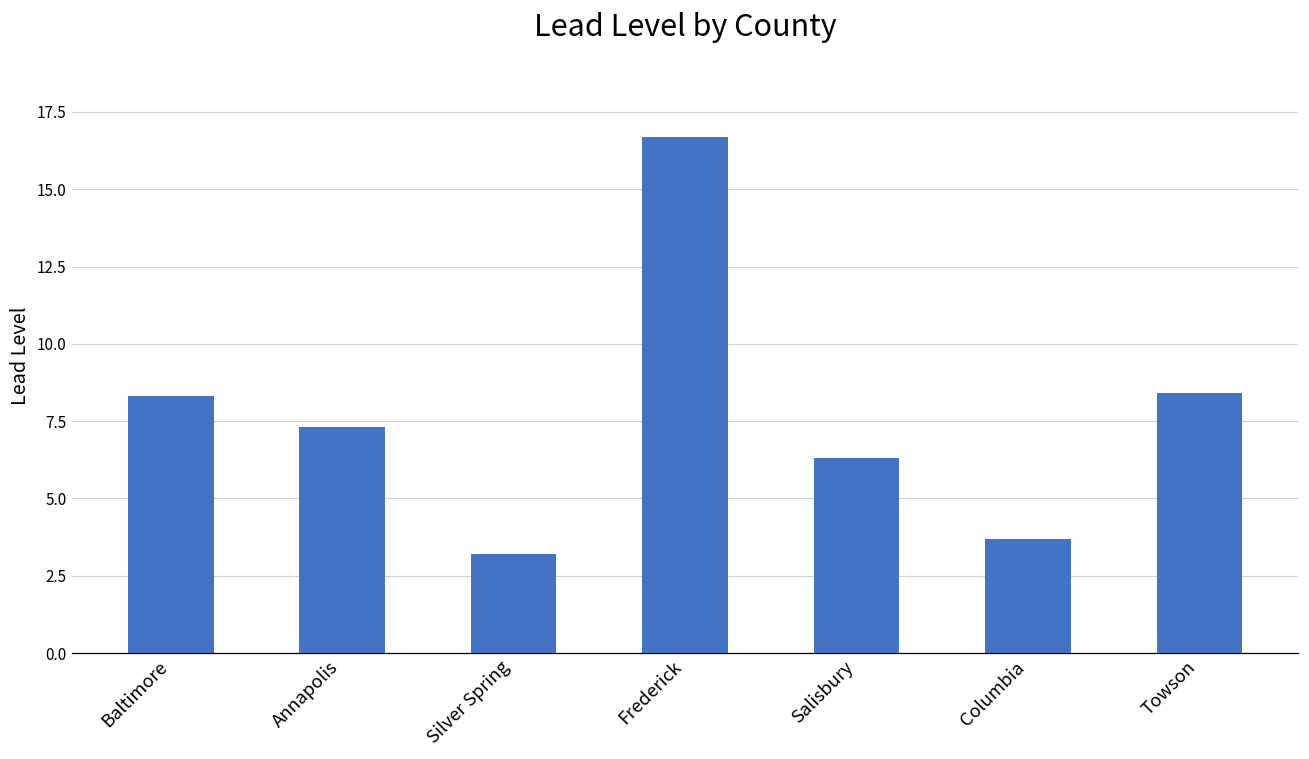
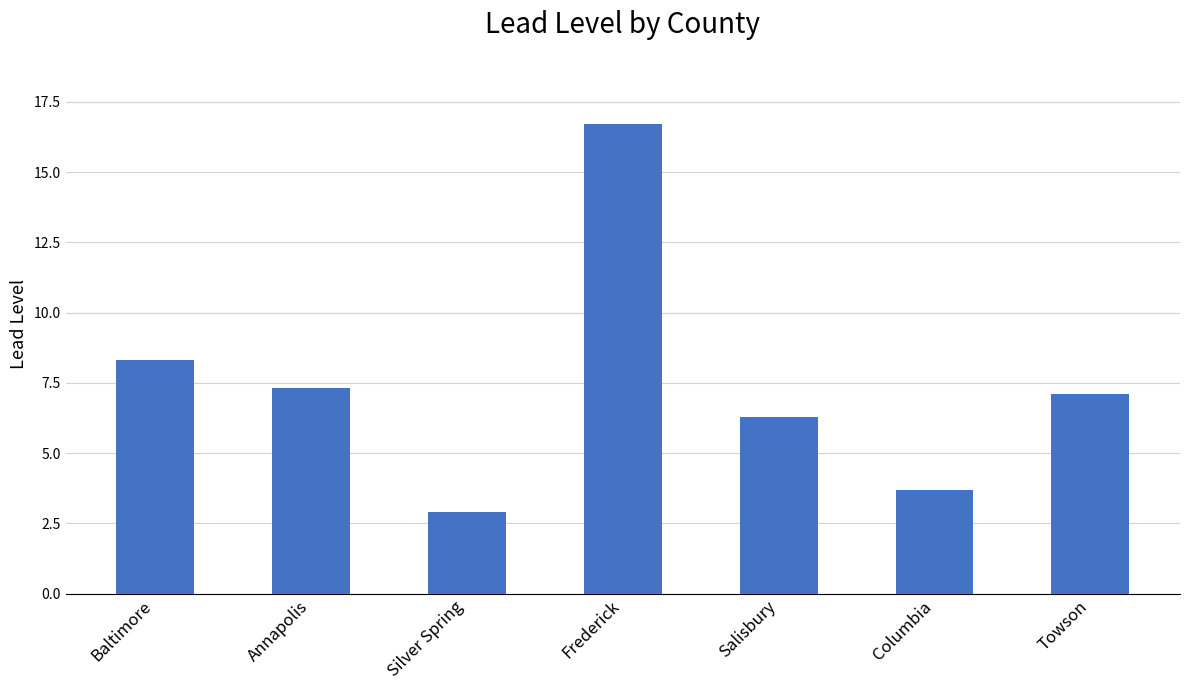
  {
    "Baltimore": 8.3,
    "Annapolis": 7.3,
-   "Silver Spring": 3.2,
+   "Silver Spring": 2.9,
    "Frederick": 16.7,
    "Salisbury": 6.3,
    "Columbia": 3.7,
-   "Towson": 8.4
+   "Towson": 7.1
  }
